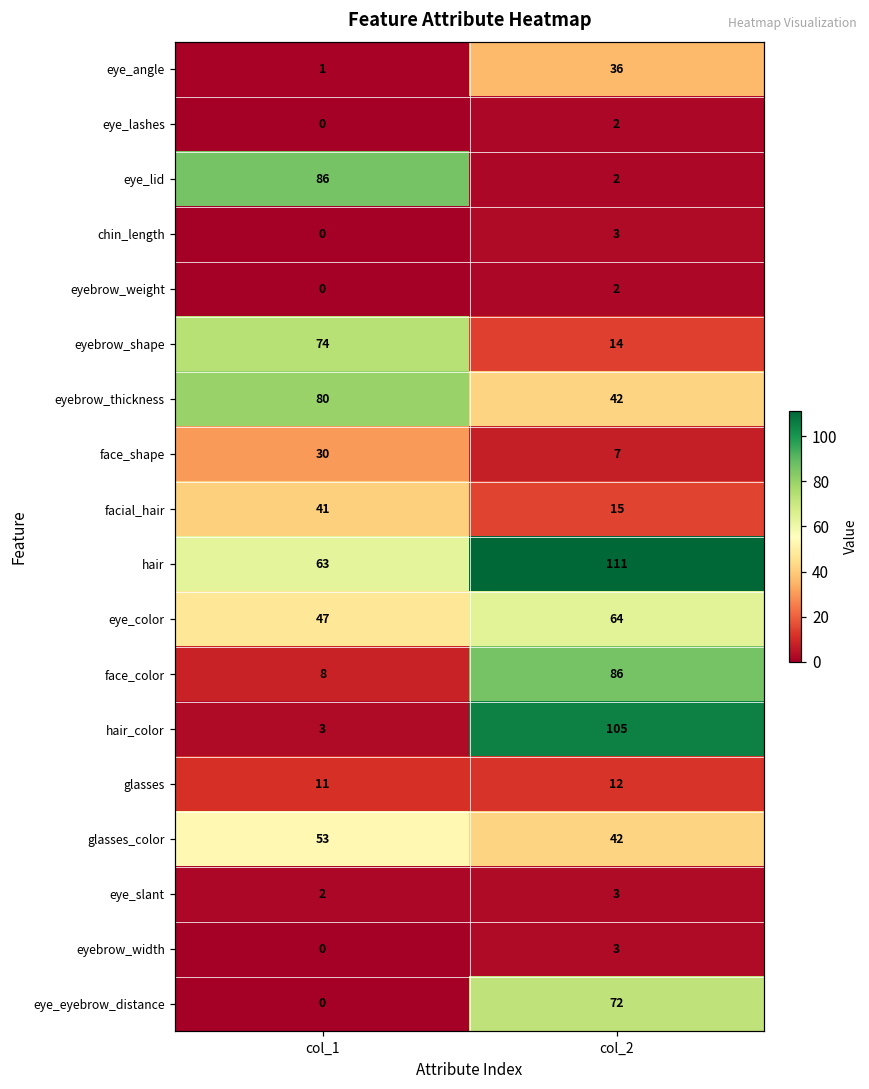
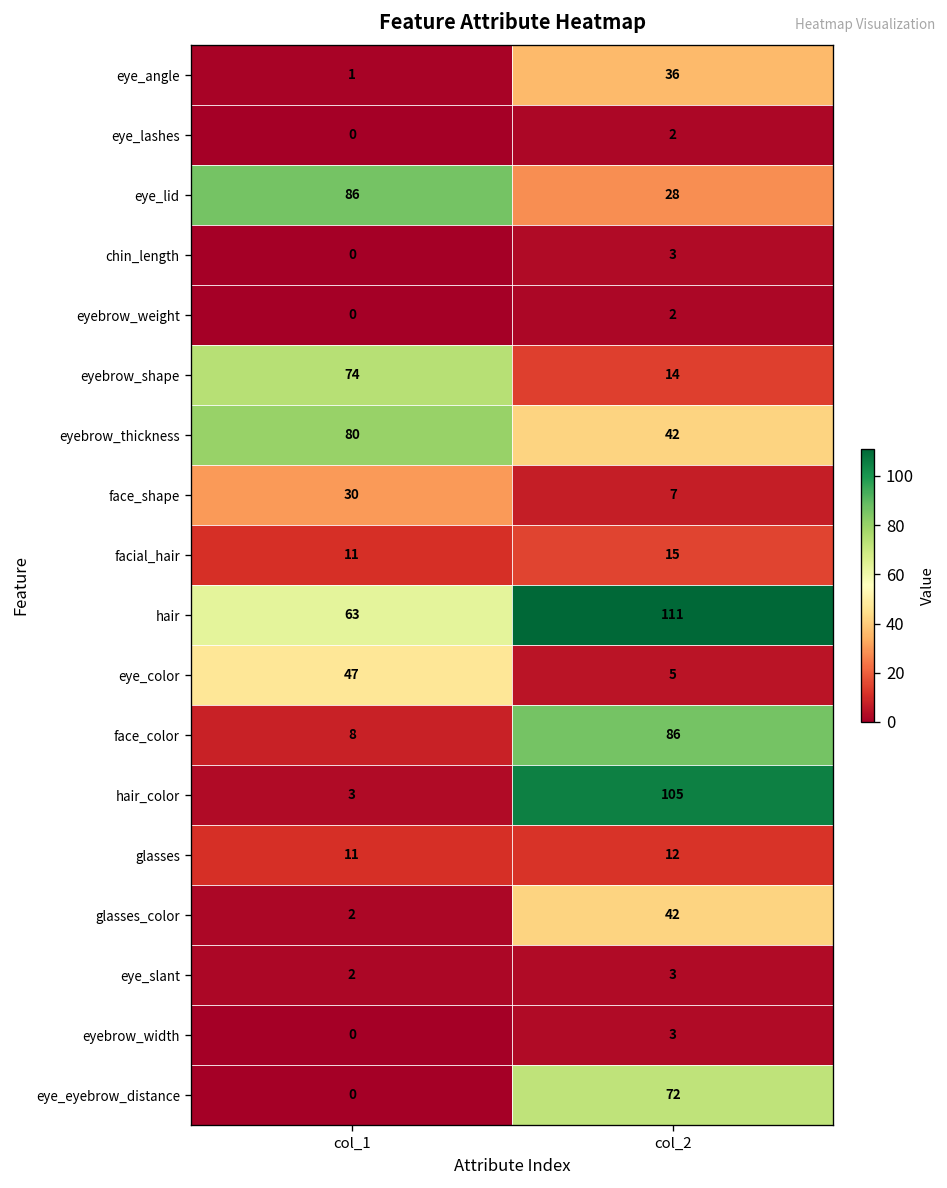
  {
    "eye_angle": {
      "col_1": 1,
      "col_2": 36
    },
    "eye_lashes": {
      "col_1": 0,
      "col_2": 2
    },
    "eye_lid": {
      "col_1": 86,
-     "col_2": 2
+     "col_2": 28
    },
    "chin_length": {
      "col_1": 0,
      "col_2": 3
    },
    "eyebrow_weight": {
      "col_1": 0,
      "col_2": 2
    },
    "eyebrow_shape": {
      "col_1": 74,
      "col_2": 14
    },
    "eyebrow_thickness": {
      "col_1": 80,
      "col_2": 42
    },
    "face_shape": {
      "col_1": 30,
      "col_2": 7
    },
    "facial_hair": {
-     "col_1": 41,
+     "col_1": 11,
      "col_2": 15
    },
    "hair": {
      "col_1": 63,
      "col_2": 111
    },
    "eye_color": {
      "col_1": 47,
-     "col_2": 64
+     "col_2": 5
    },
    "face_color": {
      "col_1": 8,
      "col_2": 86
    },
    "hair_color": {
      "col_1": 3,
      "col_2": 105
    },
    "glasses": {
      "col_1": 11,
      "col_2": 12
    },
    "glasses_color": {
-     "col_1": 53,
+     "col_1": 2,
      "col_2": 42
    },
    "eye_slant": {
      "col_1": 2,
      "col_2": 3
    },
    "eyebrow_width": {
      "col_1": 0,
      "col_2": 3
    },
    "eye_eyebrow_distance": {
      "col_1": 0,
      "col_2": 72
    }
  }
